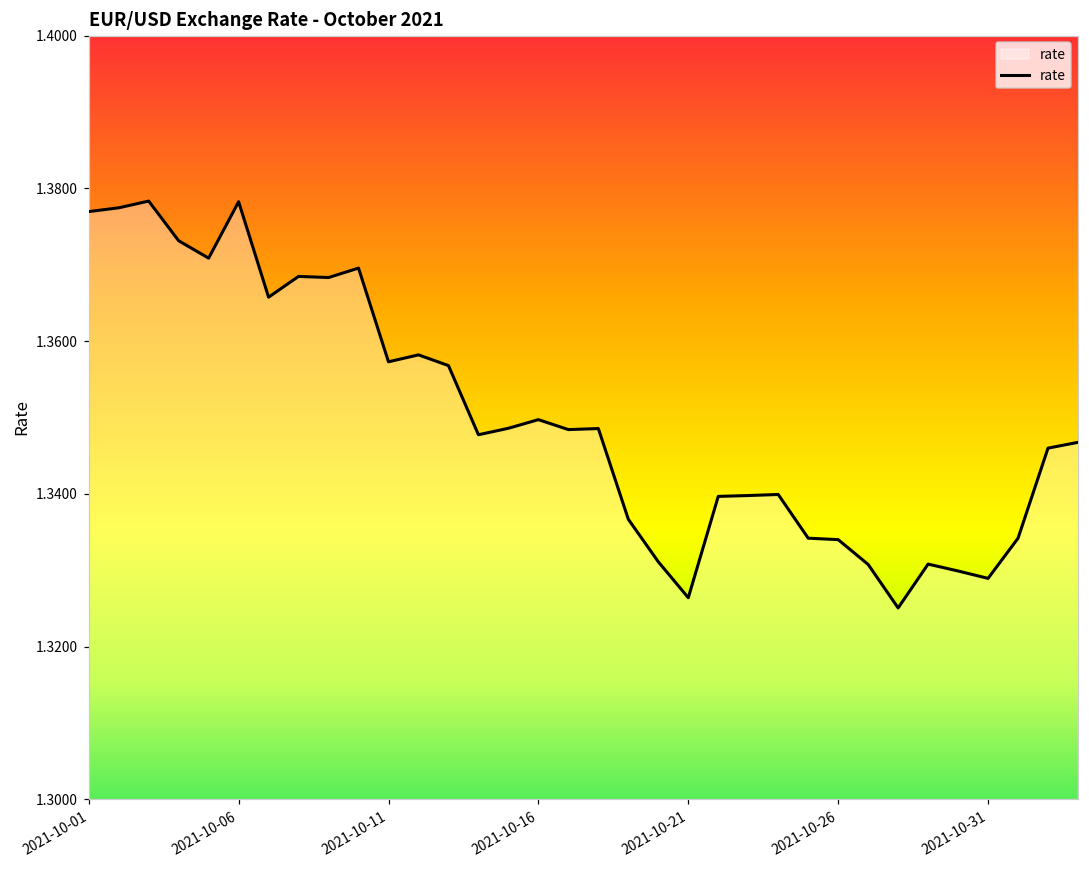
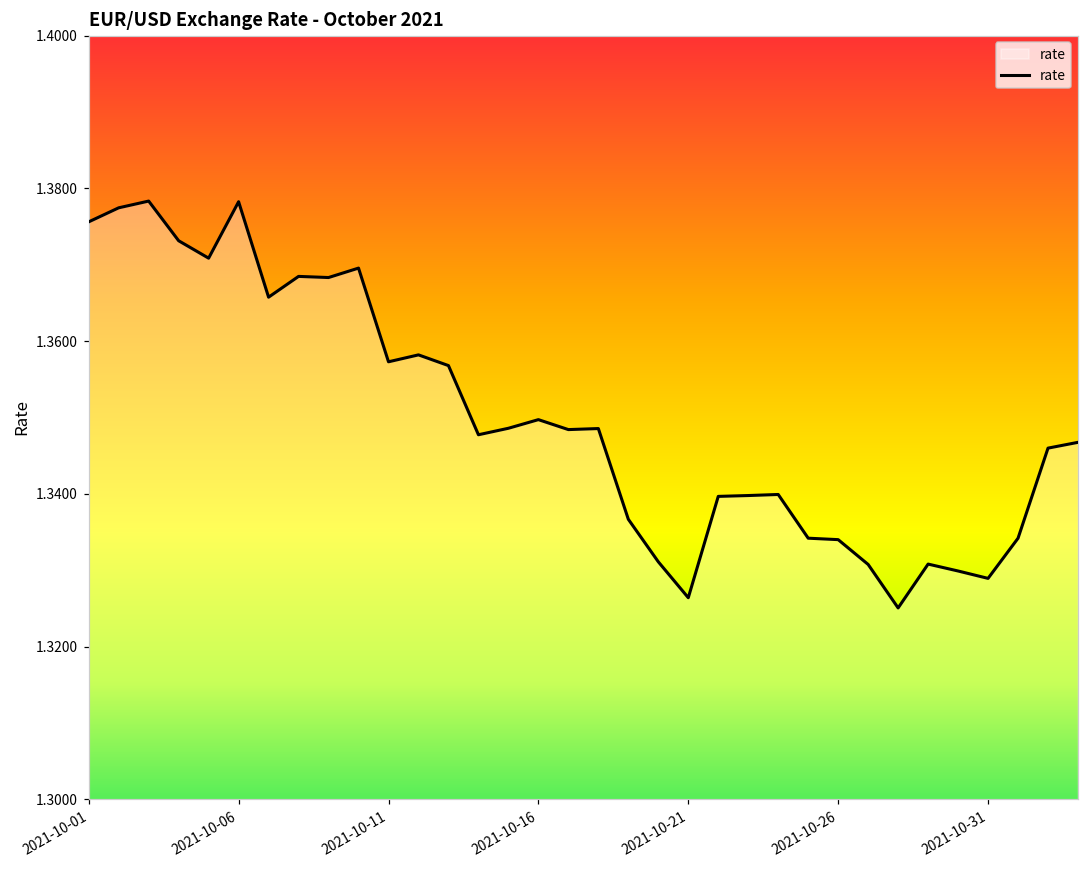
  {
-   "2021-10-01": 1.377,
+   "2021-10-01": 1.376,
    "2021-10-06": 1.378,
    "2021-10-11": 1.357,
    "2021-10-16": 1.350,
    "2021-10-21": 1.326,
    "2021-10-26": 1.334,
    "2021-10-31": 1.329
  }
